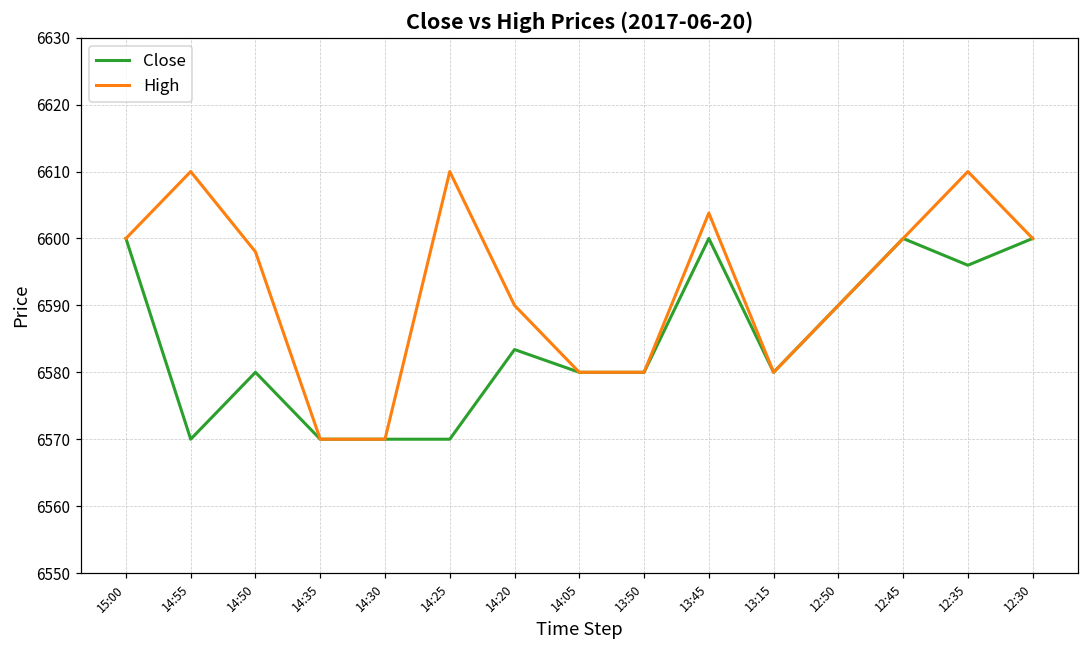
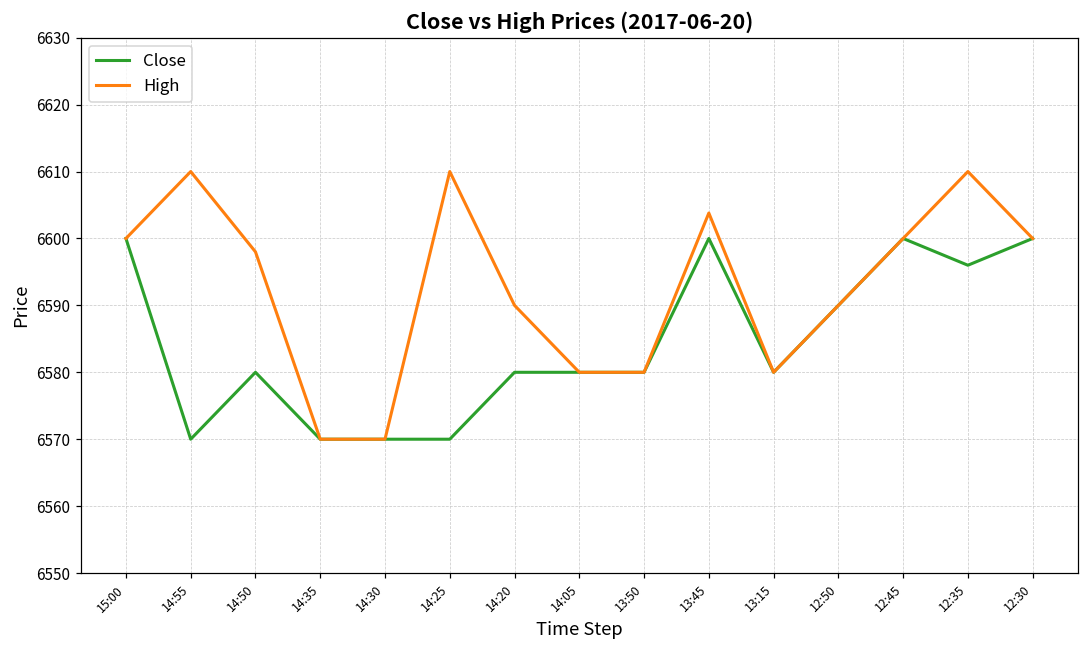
  {
    "Close": {
      "14:55": 6570,
      "14:50": 6580,
      "14:25": 6570,
-     "14:20": 6583,
+     "14:20": 6580,
      "13:45": 6600,
      "12:35": 6596
    },
    "High": {
      "14:55": 6610,
      "14:50": 6598,
      "14:25": 6610,
      "14:20": 6590,
      "13:45": 6604,
      "12:35": 6610
    }
  }
